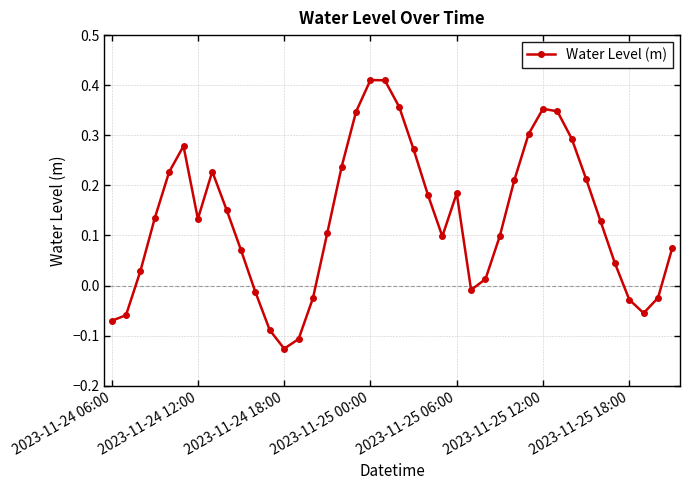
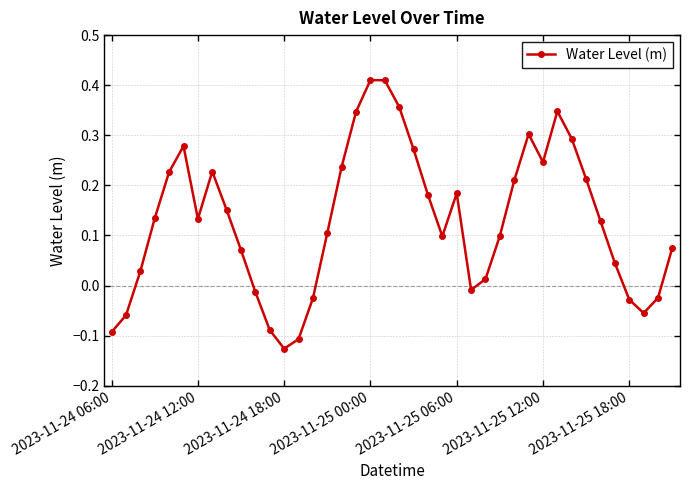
  {
-   "2023-11-24 06:00": -0.07,
+   "2023-11-24 06:00": -0.09,
    "2023-11-24 12:00": 0.13,
    "2023-11-24 18:00": -0.13,
    "2023-11-25 00:00": 0.41,
    "2023-11-25 06:00": 0.18,
-   "2023-11-25 12:00": 0.35,
+   "2023-11-25 12:00": 0.25,
    "2023-11-25 18:00": -0.03
  }
